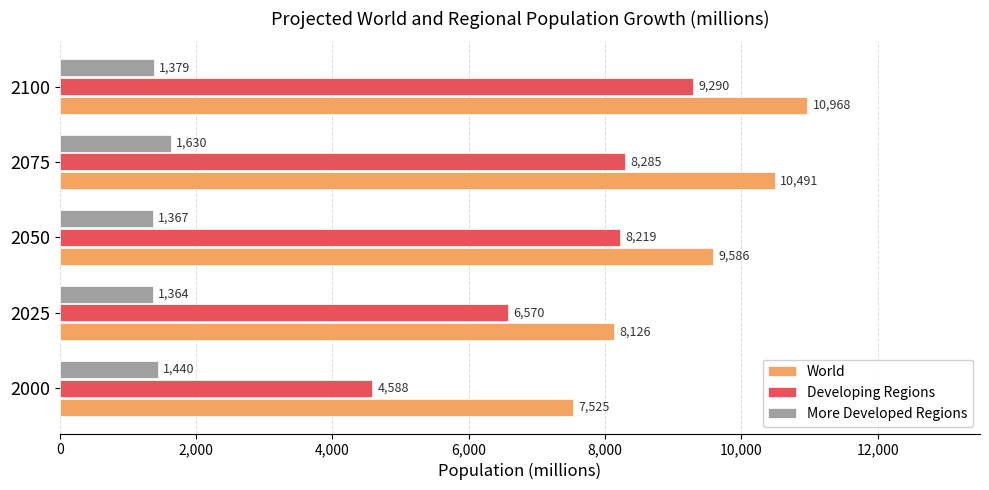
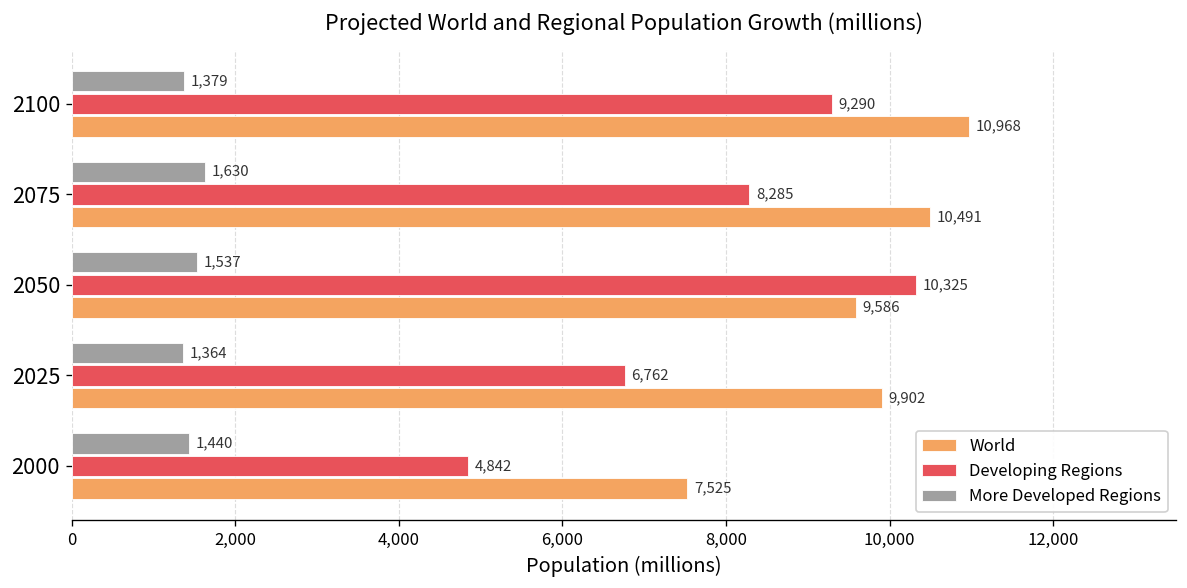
  {
    "World": {
      "2100": "10,968",
      "2075": "10,491",
      "2050": "9,586",
-     "2025": "8,126",
+     "2025": "9,902",
      "2000": "7,525"
    },
    "Developing Regions": {
      "2100": "9,290",
      "2075": "8,285",
-     "2050": "8,219",
-     "2025": "6,570",
-     "2000": "4,588"
+     "2050": "10,325",
+     "2025": "6,762",
+     "2000": "4,842"
    },
    "More Developed Regions": {
      "2100": "1,379",
      "2075": "1,630",
-     "2050": "1,367",
+     "2050": "1,537",
      "2025": "1,364",
      "2000": "1,440"
    }
  }
